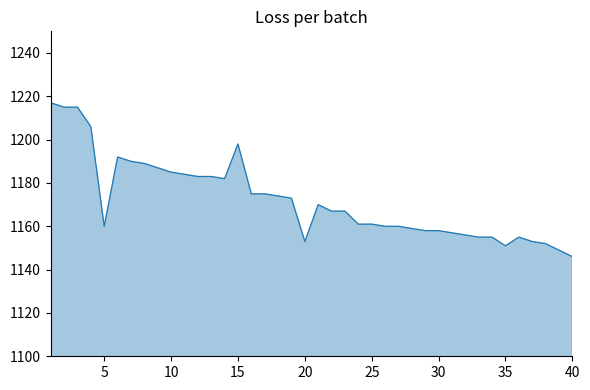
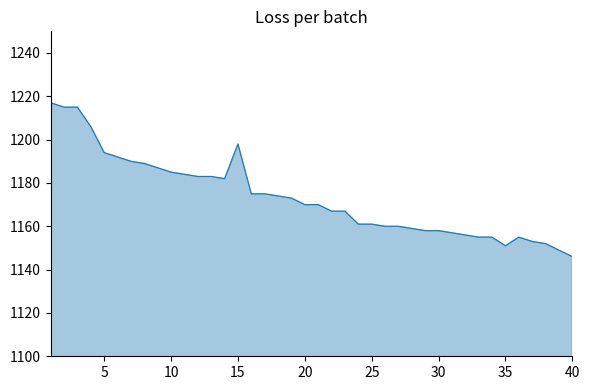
  {
-   "5": 1160,
+   "5": 1194,
    "10": 1185,
    "15": 1198,
-   "20": 1153,
+   "20": 1170,
    "25": 1161,
    "30": 1158,
    "35": 1151,
    "40": 1146
  }
